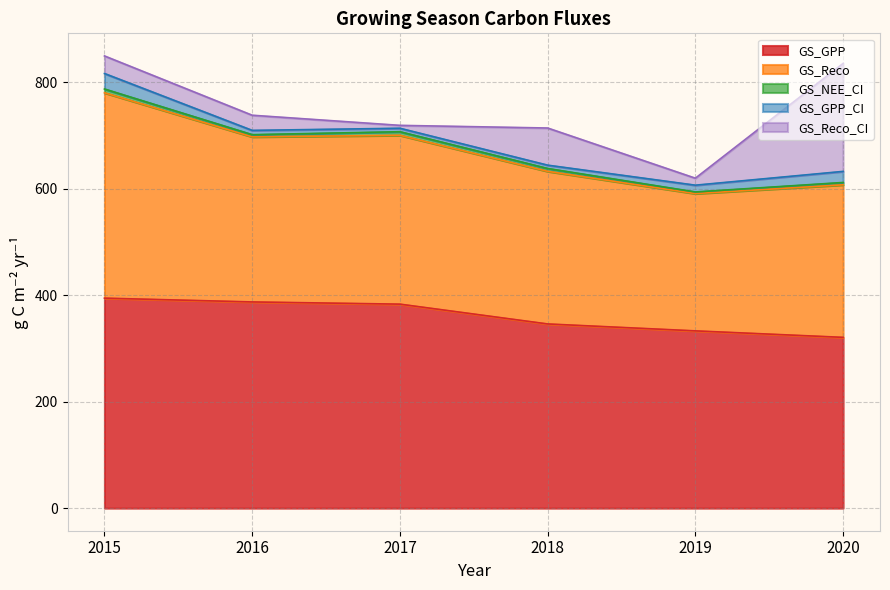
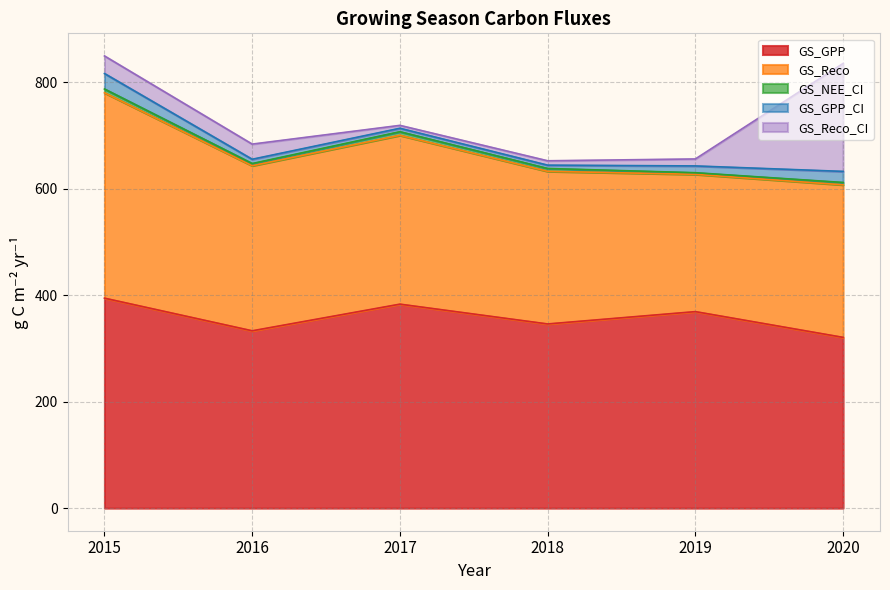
  {
    "GS_GPP": {
      "2015": 390,
-     "2016": 390,
+     "2016": 330,
      "2017": 380,
      "2018": 350,
-     "2019": 330,
+     "2019": 370,
      "2020": 320
    },
    "GS_Reco": {
      "2015": 390,
      "2017": 320,
      "2018": 290
    },
    "GS_NEE_CI": {
      "2015": 10,
      "2017": 10,
      "2018": 10
    },
    "GS_GPP_CI": {
      "2015": 30,
      "2016": 10,
      "2017": 10,
      "2018": 10,
      "2019": 10,
      "2020": 20
    },
    "GS_Reco_CI": {
      "2015": 30,
      "2016": 30,
      "2017": 10,
-     "2018": 70,
+     "2018": 10,
      "2019": 10
    }
  }
